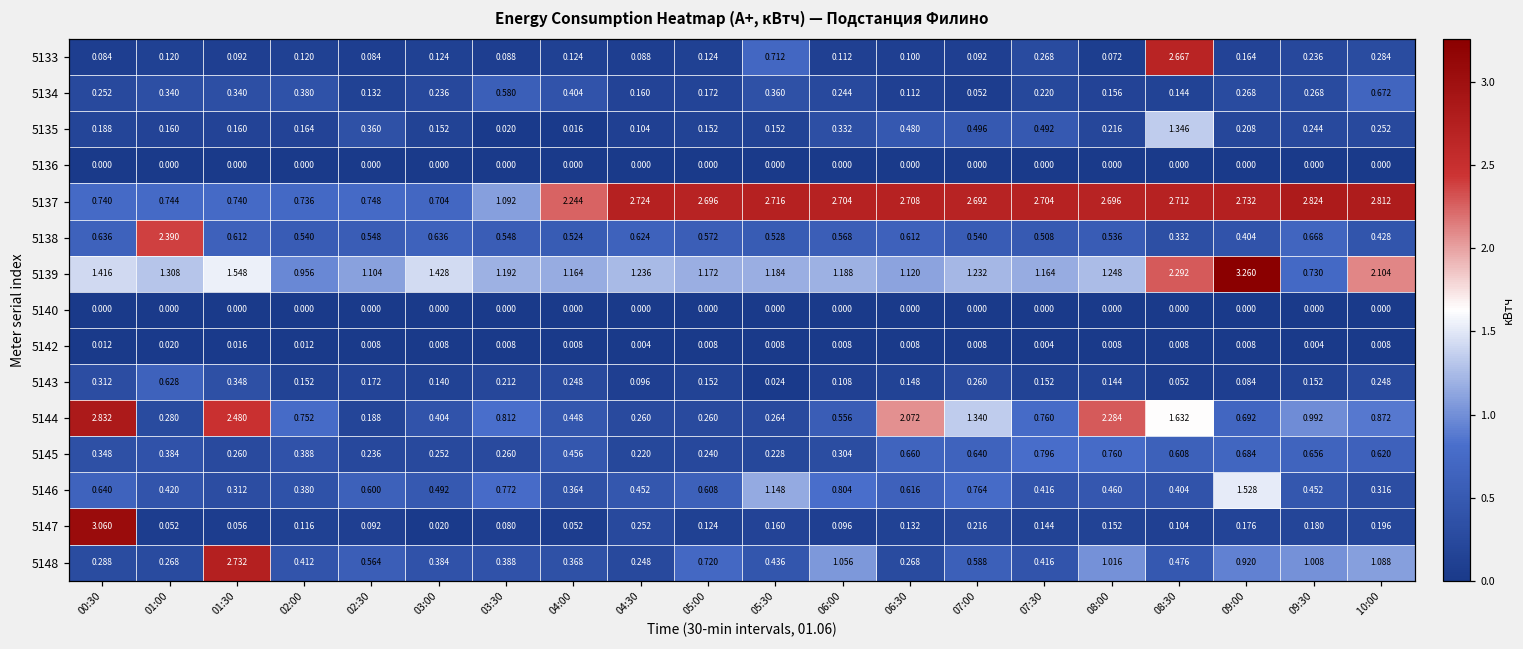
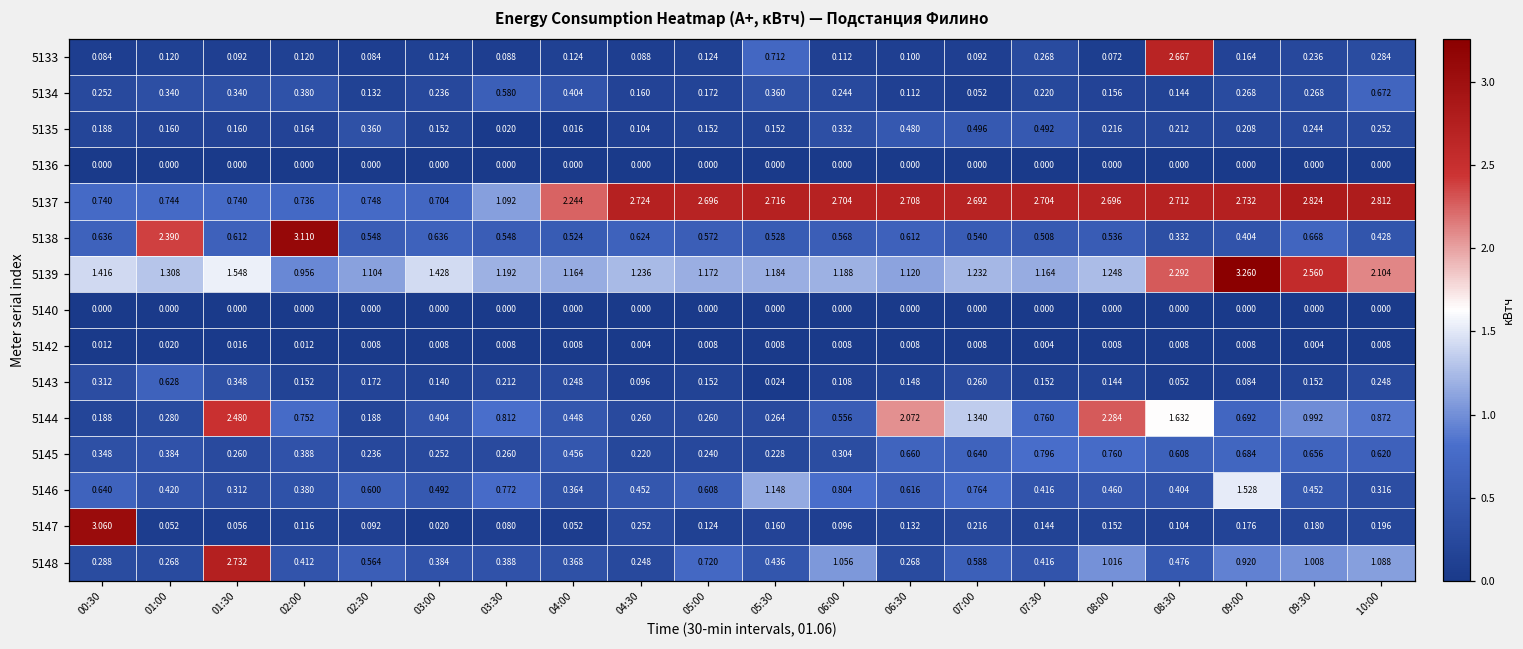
  {
    "5135": {
      "00:30": 0.188,
      "01:00": 0.160,
      "01:30": 0.160,
      "02:00": 0.164,
      "02:30": 0.360,
      "03:00": 0.152,
      "03:30": 0.020,
      "04:00": 0.016,
      "04:30": 0.104,
      "05:00": 0.152,
      "05:30": 0.152,
      "06:00": 0.332,
      "06:30": 0.480,
      "07:00": 0.496,
      "07:30": 0.492,
      "08:00": 0.216,
-     "08:30": 1.346,
+     "08:30": 0.212,
      "09:00": 0.208,
      "09:30": 0.244,
      "10:00": 0.252
    },
    "5138": {
      "00:30": 0.636,
      "01:00": 2.390,
      "01:30": 0.612,
-     "02:00": 0.540,
+     "02:00": 3.110,
      "02:30": 0.548,
      "03:00": 0.636,
      "03:30": 0.548,
      "04:00": 0.524,
      "04:30": 0.624,
      "05:00": 0.572,
      "05:30": 0.528,
      "06:00": 0.568,
      "06:30": 0.612,
      "07:00": 0.540,
      "07:30": 0.508,
      "08:00": 0.536,
      "08:30": 0.332,
      "09:00": 0.404,
      "09:30": 0.668,
      "10:00": 0.428
    },
    "5139": {
      "00:30": 1.416,
      "01:00": 1.308,
      "01:30": 1.548,
      "02:00": 0.956,
      "02:30": 1.104,
      "03:00": 1.428,
      "03:30": 1.192,
      "04:00": 1.164,
      "04:30": 1.236,
      "05:00": 1.172,
      "05:30": 1.184,
      "06:00": 1.188,
      "06:30": 1.120,
      "07:00": 1.232,
      "07:30": 1.164,
      "08:00": 1.248,
      "08:30": 2.292,
      "09:00": 3.260,
-     "09:30": 0.730,
+     "09:30": 2.560,
      "10:00": 2.104
    },
    "5144": {
-     "00:30": 2.832,
+     "00:30": 0.188,
      "01:00": 0.280,
      "01:30": 2.480,
      "02:00": 0.752,
      "02:30": 0.188,
      "03:00": 0.404,
      "03:30": 0.812,
      "04:00": 0.448,
      "04:30": 0.260,
      "05:00": 0.260,
      "05:30": 0.264,
      "06:00": 0.556,
      "06:30": 2.072,
      "07:00": 1.340,
      "07:30": 0.760,
      "08:00": 2.284,
      "08:30": 1.632,
      "09:00": 0.692,
      "09:30": 0.992,
      "10:00": 0.872
    }
  }
